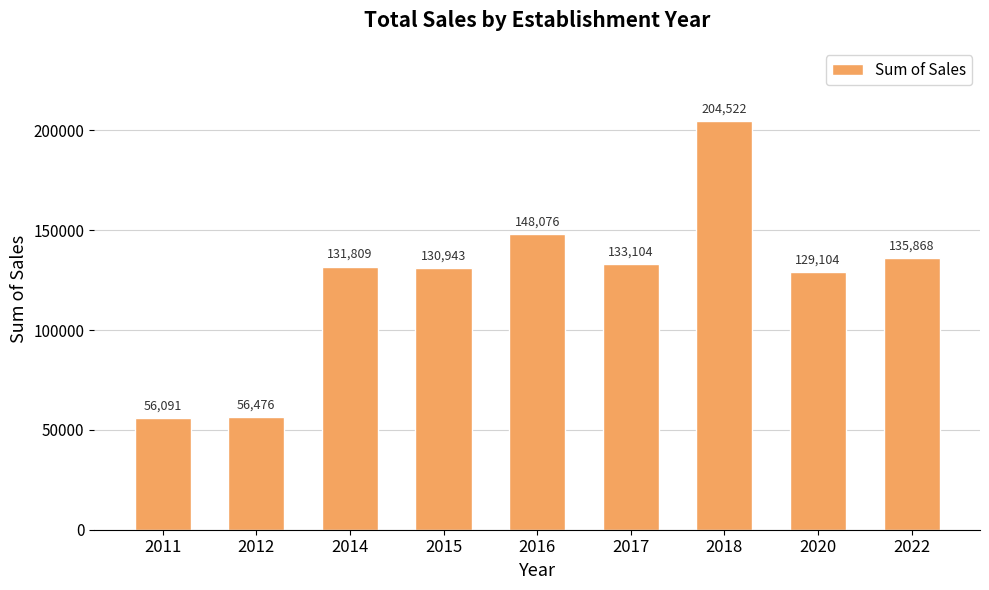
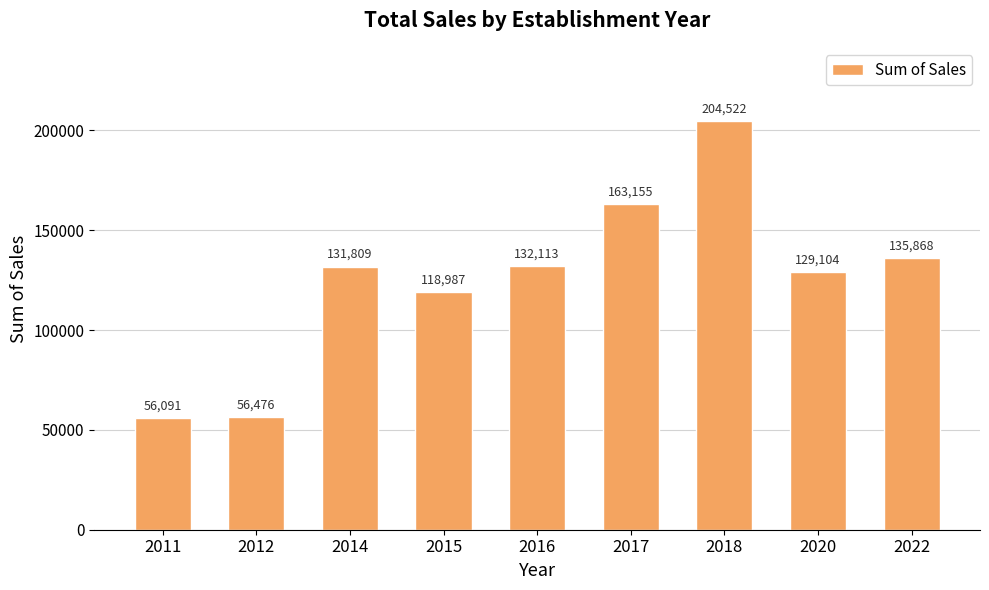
  {
    "2011": "56,091",
    "2012": "56,476",
    "2014": "131,809",
-   "2015": "130,943",
-   "2016": "148,076",
-   "2017": "133,104",
+   "2015": "118,987",
+   "2016": "132,113",
+   "2017": "163,155",
    "2018": "204,522",
    "2020": "129,104",
    "2022": "135,868"
  }
